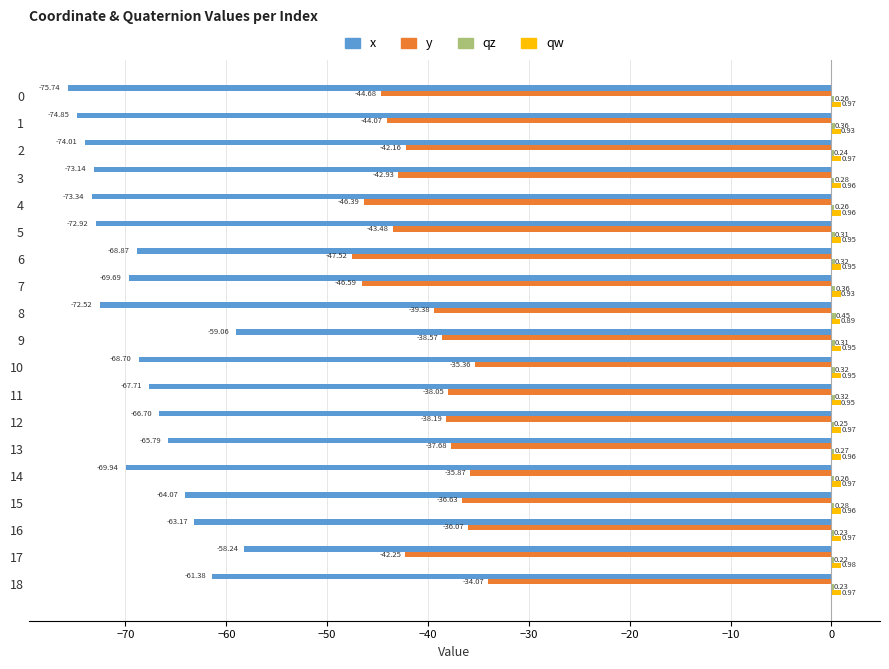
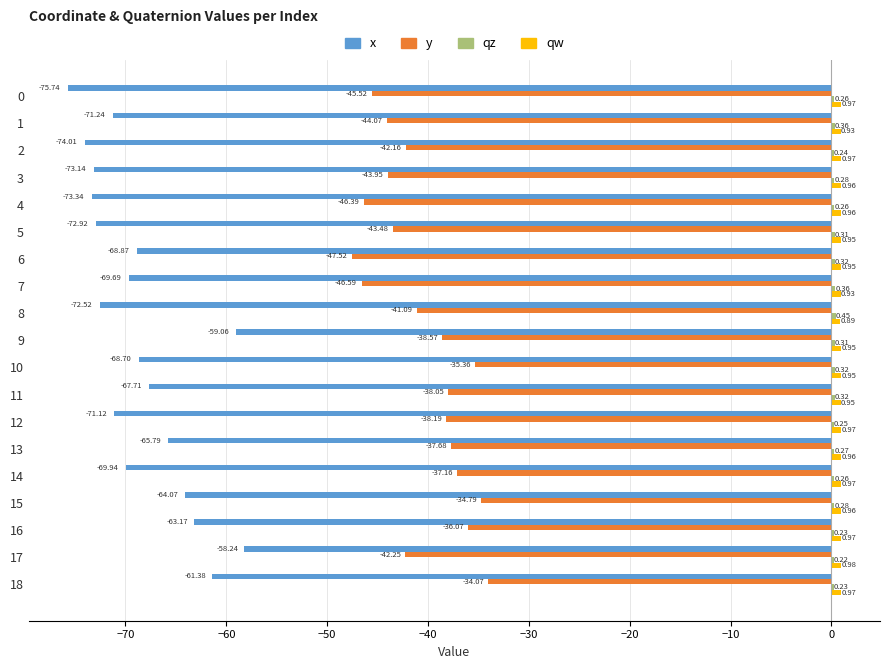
  {
    "x": {
      "0": -75.74,
-     "1": -74.85,
+     "1": -71.24,
      "2": -74.01,
      "3": -73.14,
      "4": -73.34,
      "5": -72.92,
      "6": -68.87,
      "7": -69.69,
      "8": -72.52,
      "9": -59.06,
      "10": -68.70,
      "11": -67.71,
-     "12": -66.70,
+     "12": -71.12,
      "13": -65.79,
      "14": -69.94,
      "15": -64.07,
      "16": -63.17,
      "17": -58.24,
      "18": -61.38
    },
    "y": {
-     "0": -44.68,
+     "0": -45.52,
      "1": -44.07,
      "2": -42.16,
-     "3": -42.93,
+     "3": -43.95,
      "4": -46.39,
      "5": -43.48,
      "6": -47.52,
      "7": -46.59,
-     "8": -39.38,
+     "8": -41.09,
      "9": -38.57,
      "10": -35.36,
      "11": -38.05,
      "12": -38.19,
      "13": -37.68,
-     "14": -35.87,
-     "15": -36.63,
+     "14": -37.16,
+     "15": -34.79,
      "16": -36.07,
      "17": -42.25,
      "18": -34.07
    }
  }
